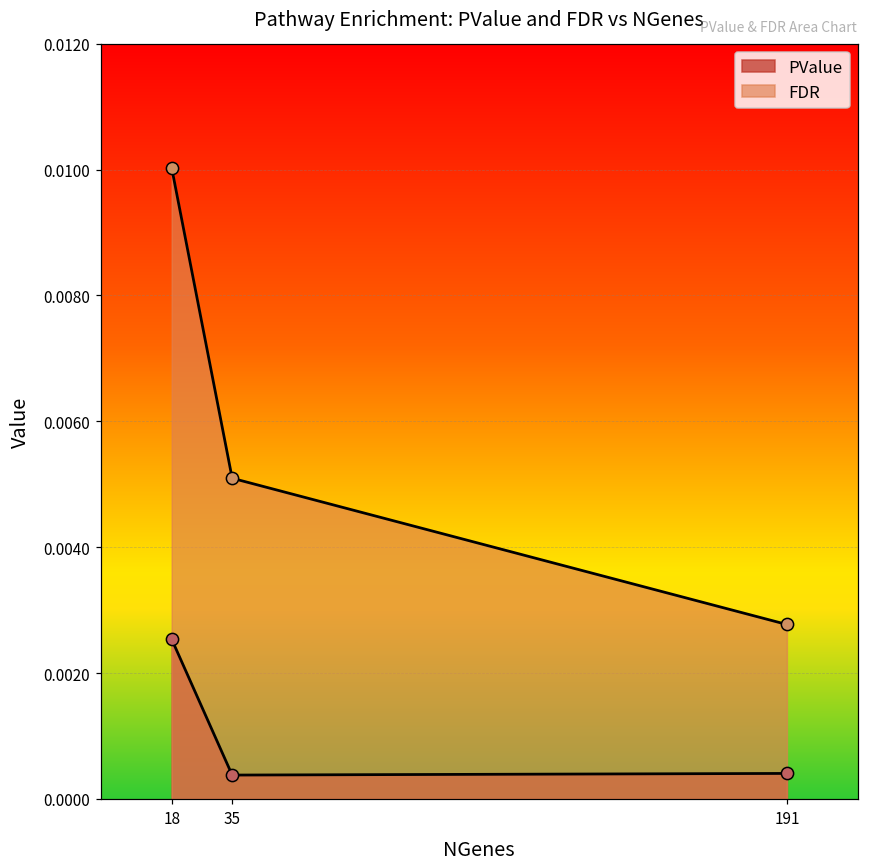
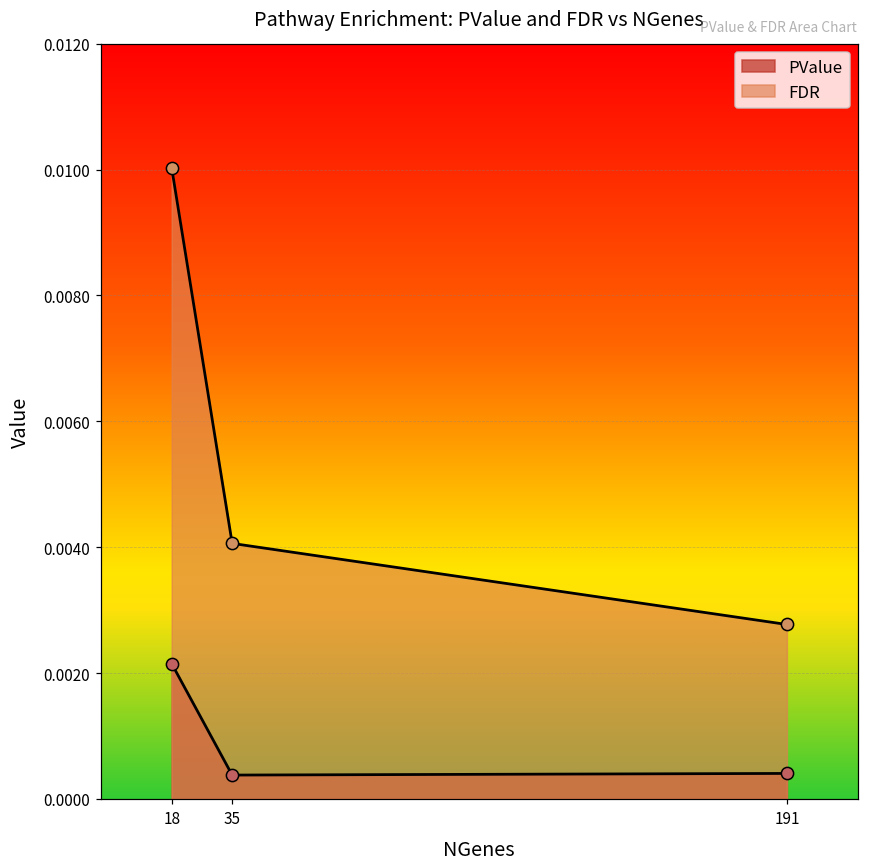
  {
    "PValue": {
-     "18": 0.0025,
+     "18": 0.0021,
      "35": 0.0004,
      "191": 0.0004
    },
    "FDR": {
      "18": 0.0100,
-     "35": 0.0051,
+     "35": 0.0041,
      "191": 0.0028
    }
  }
